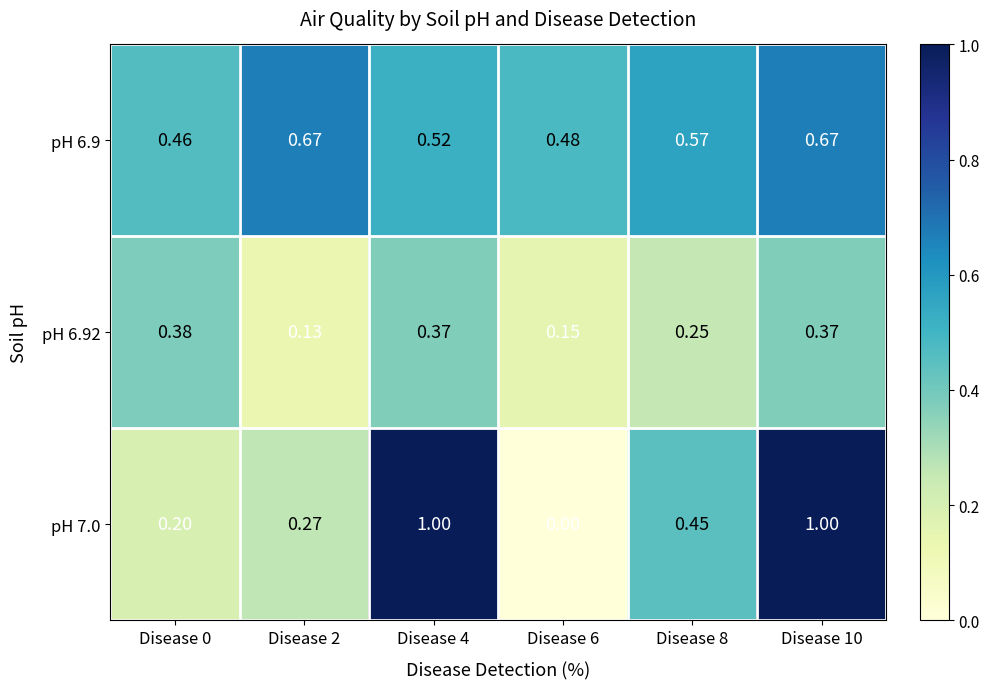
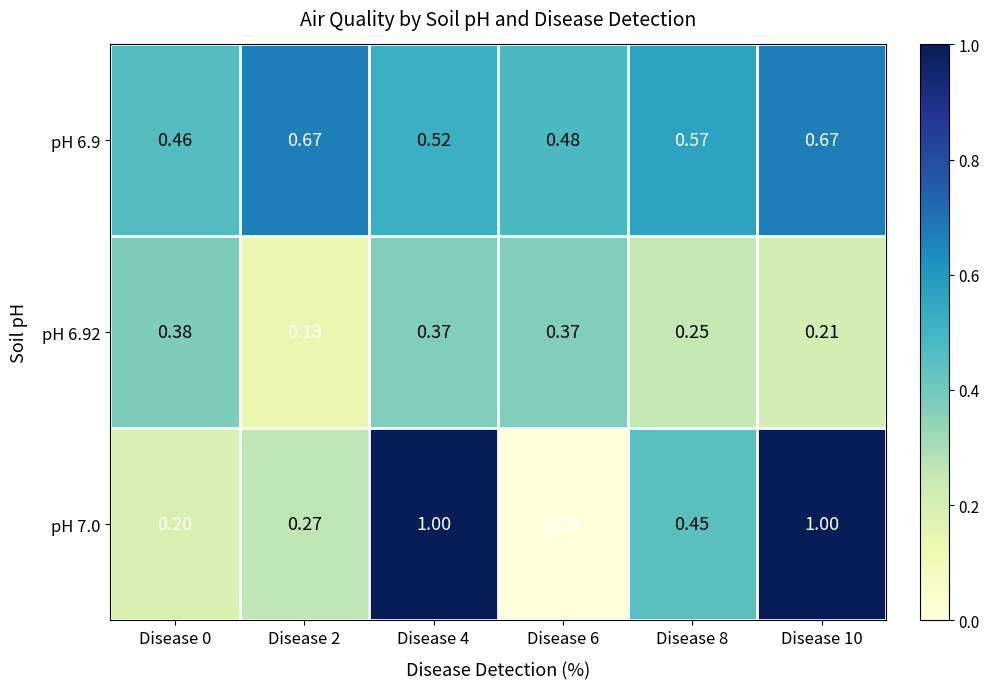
  {
    "pH 6.9": {
      "Disease 0": 0.46,
      "Disease 2": 0.67,
      "Disease 4": 0.52,
      "Disease 6": 0.48,
      "Disease 8": 0.57,
      "Disease 10": 0.67
    },
    "pH 6.92": {
      "Disease 0": 0.38,
      "Disease 2": 0.13,
      "Disease 4": 0.37,
-     "Disease 6": 0.15,
+     "Disease 6": 0.37,
      "Disease 8": 0.25,
-     "Disease 10": 0.37
+     "Disease 10": 0.21
    },
    "pH 7.0": {
      "Disease 0": 0.20,
      "Disease 2": 0.27,
      "Disease 4": 1.00,
      "Disease 8": 0.45,
      "Disease 10": 1.00
    }
  }
